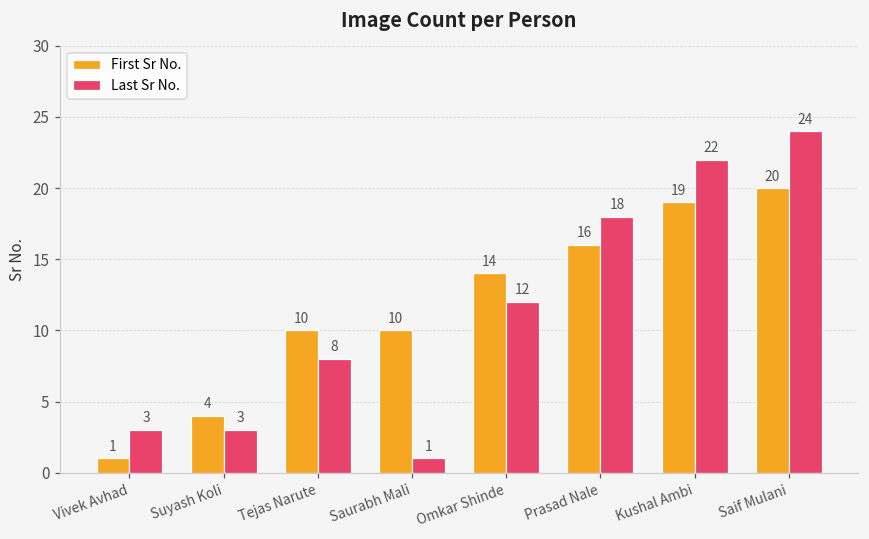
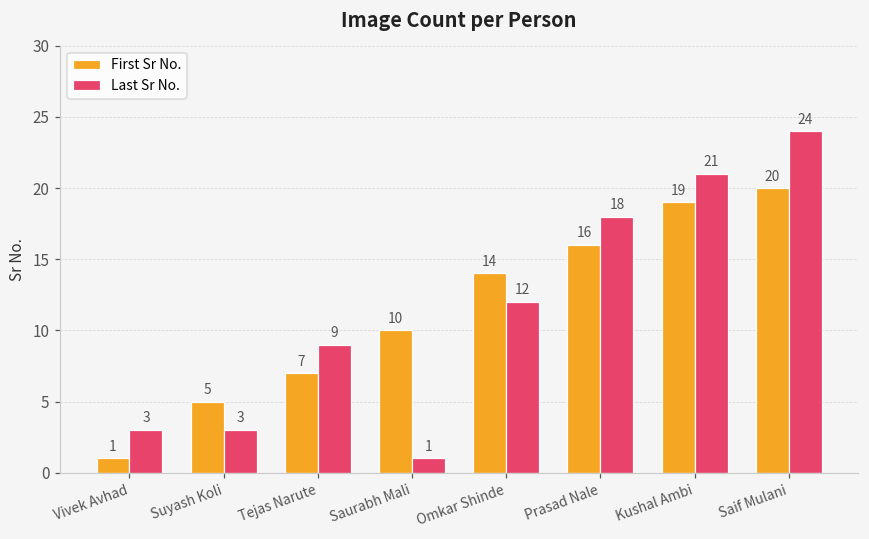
  {
    "First Sr No.": {
      "Vivek Avhad": 1,
-     "Suyash Koli": 4,
-     "Tejas Narute": 10,
+     "Suyash Koli": 5,
+     "Tejas Narute": 7,
      "Saurabh Mali": 10,
      "Omkar Shinde": 14,
      "Prasad Nale": 16,
      "Kushal Ambi": 19,
      "Saif Mulani": 20
    },
    "Last Sr No.": {
      "Vivek Avhad": 3,
      "Suyash Koli": 3,
-     "Tejas Narute": 8,
+     "Tejas Narute": 9,
      "Saurabh Mali": 1,
      "Omkar Shinde": 12,
      "Prasad Nale": 18,
-     "Kushal Ambi": 22,
+     "Kushal Ambi": 21,
      "Saif Mulani": 24
    }
  }
